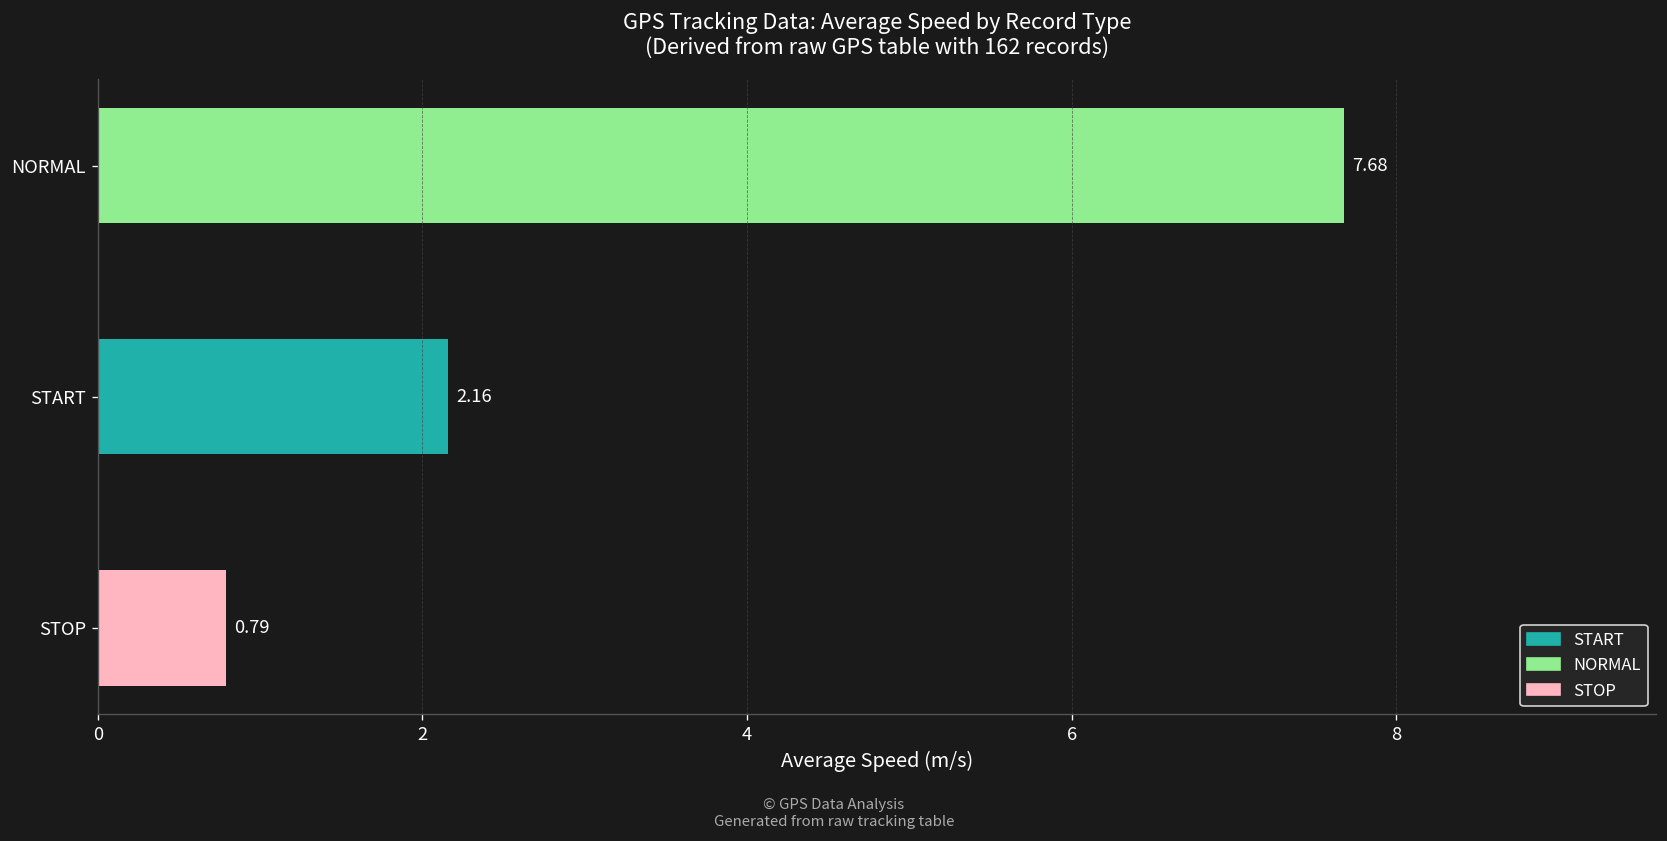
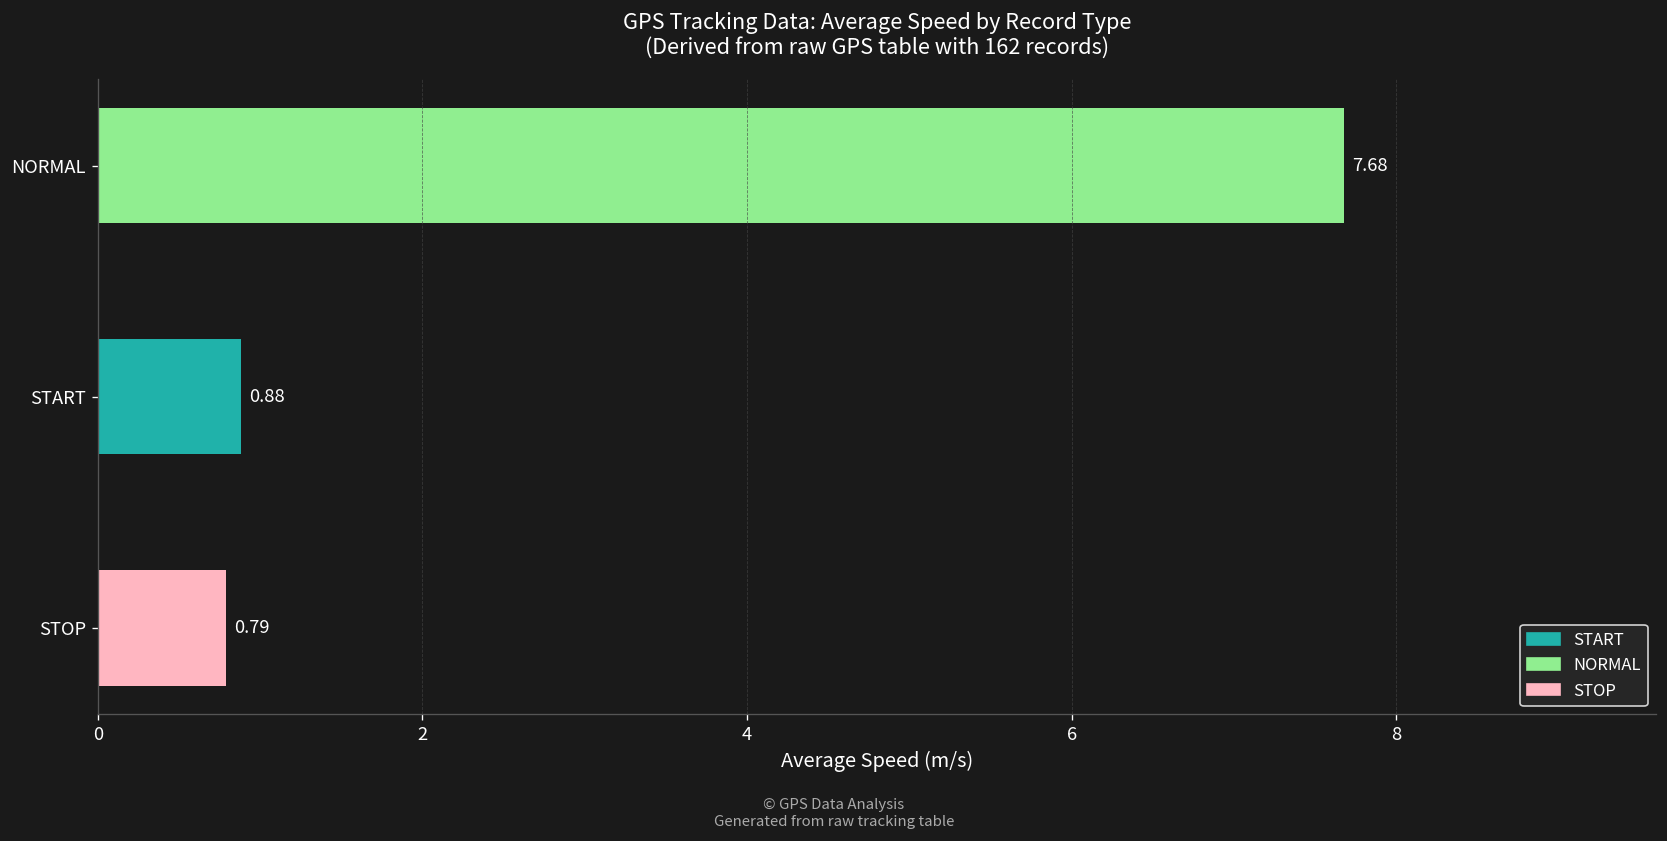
  {
    "NORMAL": 7.68,
-   "START": 2.16,
+   "START": 0.88,
    "STOP": 0.79
  }
